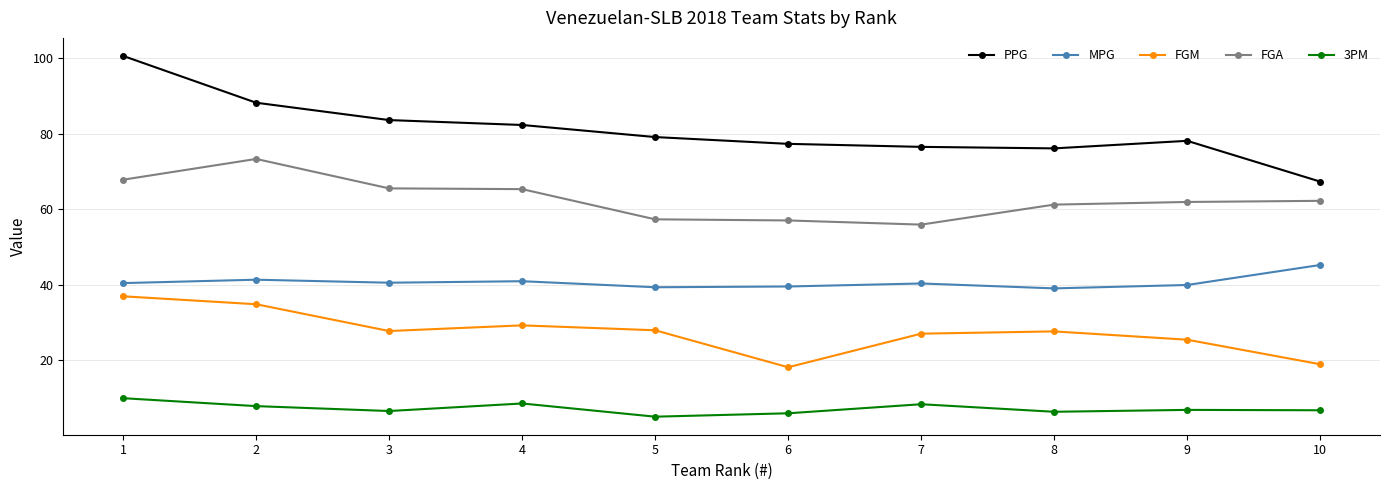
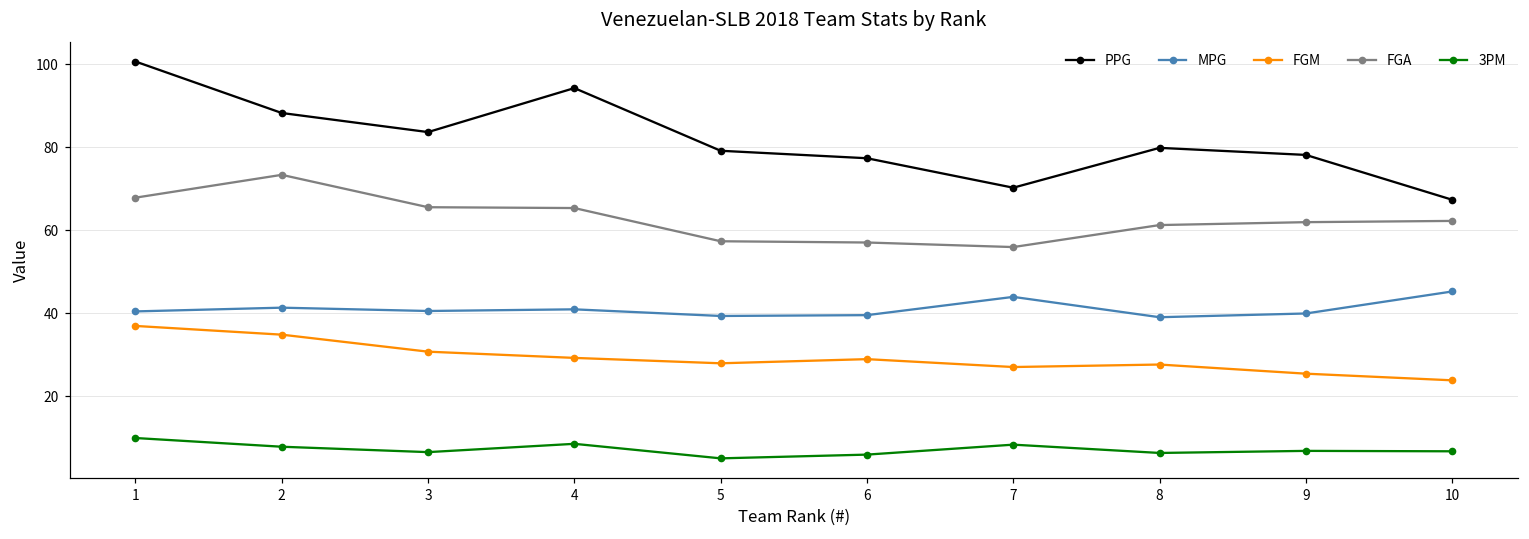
  {
    "PPG": {
      "1": 101,
      "2": 88,
      "3": 84,
-     "4": 82,
+     "4": 94,
      "5": 79,
      "6": 77,
-     "7": 77,
-     "8": 76,
+     "7": 70,
+     "8": 80,
      "9": 78,
      "10": 67
    },
    "MPG": {
      "1": 40,
      "2": 41,
      "3": 41,
      "4": 41,
      "5": 39,
      "6": 40,
-     "7": 40,
+     "7": 44,
      "8": 39,
      "9": 40,
      "10": 45
    },
    "FGM": {
      "1": 37,
      "2": 35,
-     "3": 28,
+     "3": 31,
      "4": 29,
      "5": 28,
-     "6": 18,
+     "6": 29,
      "7": 27,
      "8": 28,
      "9": 25,
-     "10": 19
+     "10": 24
    },
    "FGA": {
      "1": 68,
      "2": 73,
      "3": 66,
      "4": 65,
      "5": 57,
      "6": 57,
      "7": 56,
      "8": 61,
      "9": 62,
      "10": 62
    },
    "3PM": {
      "1": 10,
      "2": 8,
      "3": 7,
      "4": 9,
      "5": 5,
      "6": 6,
      "7": 8,
      "8": 6,
      "9": 7,
      "10": 7
    }
  }
